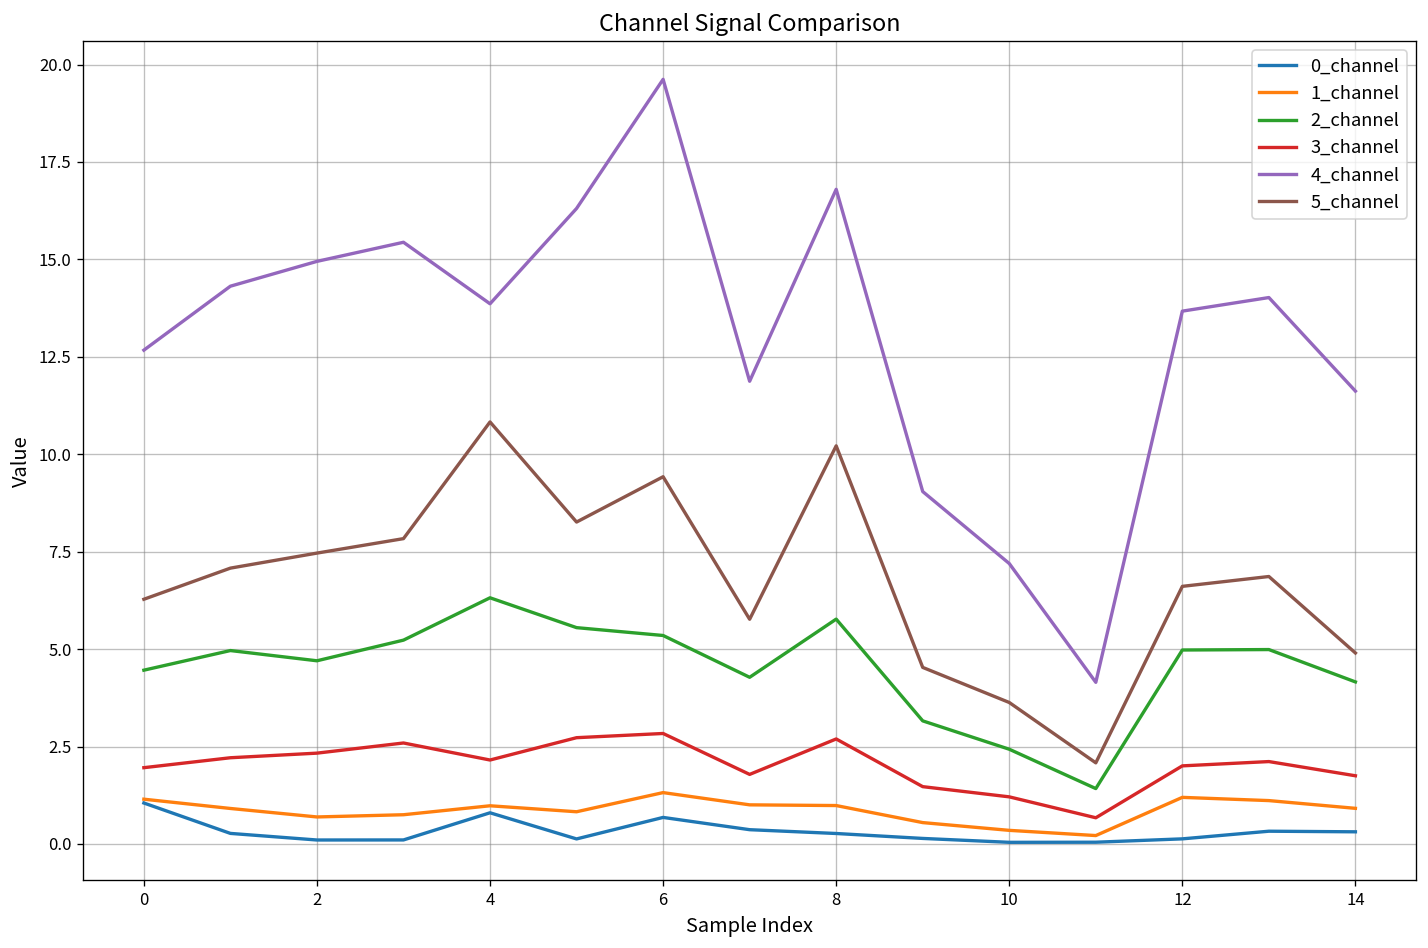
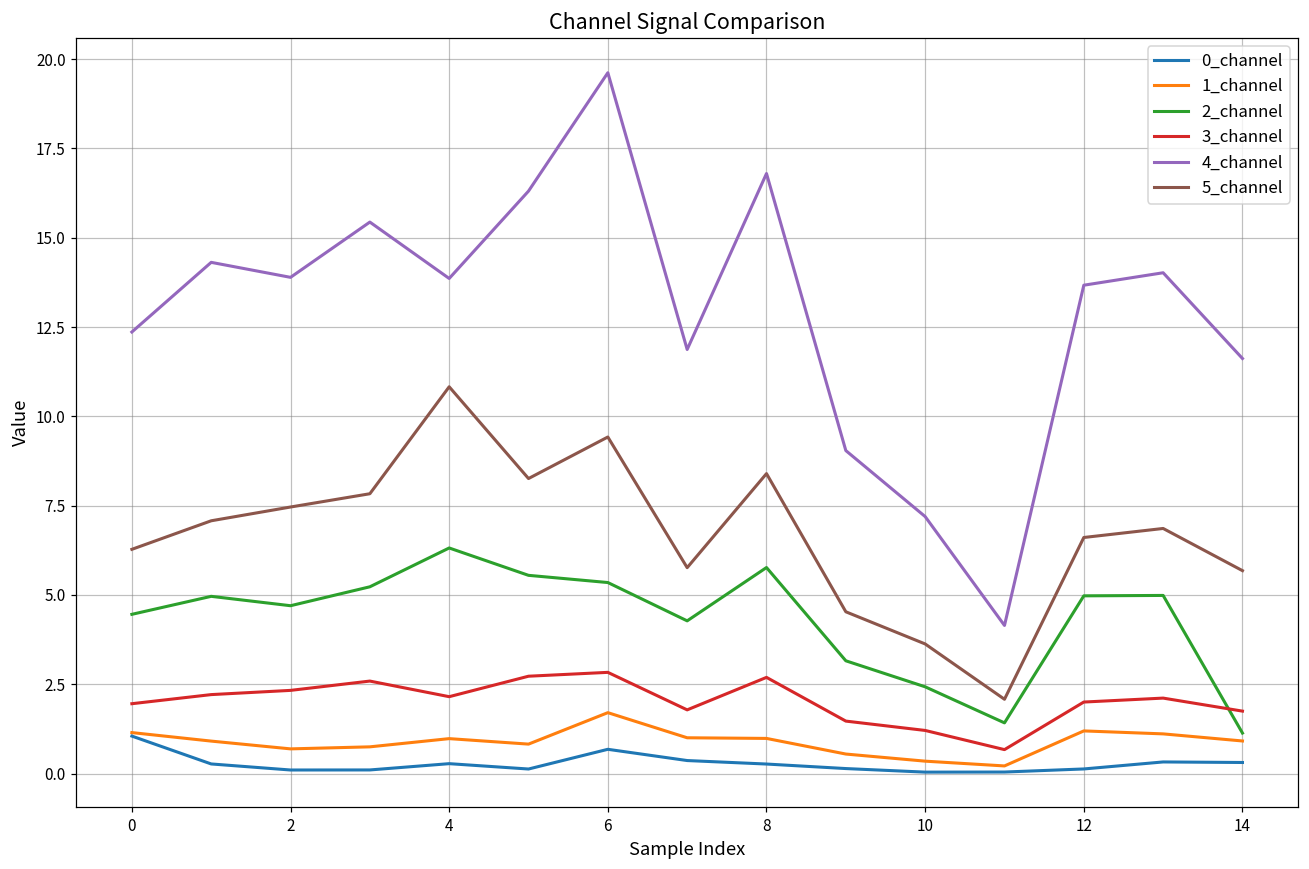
  {
    "0_channel": {
      "0": 1.1,
      "2": 0.1,
-     "4": 0.8,
+     "4": 0.3,
      "6": 0.7,
      "8": 0.3,
      "10": 0.0,
      "12": 0.1,
      "14": 0.3
    },
    "1_channel": {
      "0": 1.1,
      "2": 0.7,
      "4": 1.0,
-     "6": 1.3,
+     "6": 1.7,
      "8": 1.0,
      "10": 0.3,
      "12": 1.2,
      "14": 0.9
    },
    "2_channel": {
      "0": 4.5,
      "2": 4.7,
      "4": 6.3,
      "6": 5.3,
      "8": 5.8,
      "10": 2.4,
      "12": 5.0,
-     "14": 4.2
+     "14": 1.1
    },
    "3_channel": {
      "0": 2.0,
      "2": 2.3,
      "4": 2.2,
      "6": 2.8,
      "8": 2.7,
      "10": 1.2,
      "12": 2.0,
      "14": 1.7
    },
    "4_channel": {
-     "0": 12.7,
-     "2": 14.9,
+     "0": 12.4,
+     "2": 13.9,
      "4": 13.9,
      "6": 19.6,
      "8": 16.8,
      "10": 7.2,
      "12": 13.7,
      "14": 11.6
    },
    "5_channel": {
      "0": 6.3,
      "2": 7.5,
      "4": 10.8,
      "6": 9.4,
-     "8": 10.2,
+     "8": 8.4,
      "10": 3.6,
      "12": 6.6,
-     "14": 4.9
+     "14": 5.7
    }
  }
